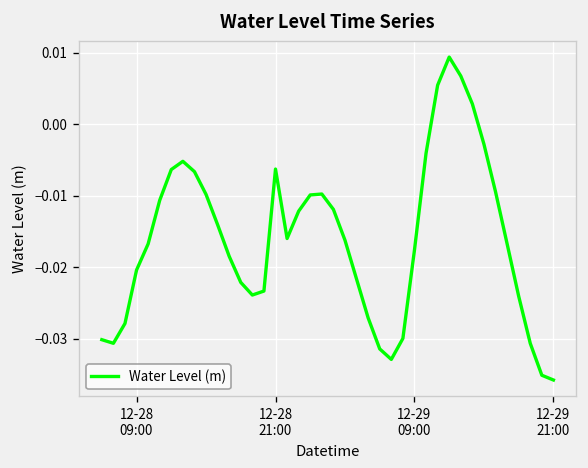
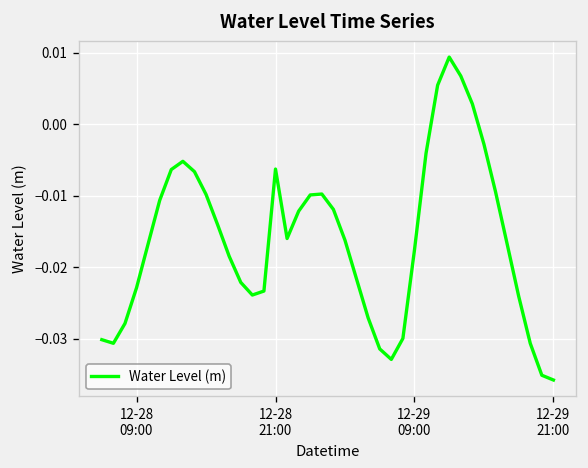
  {
-   "12-28 09:00": -0.020,
+   "12-28 09:00": -0.023,
    "12-28 21:00": -0.006,
    "12-29 09:00": -0.018,
    "12-29 21:00": -0.036
  }
